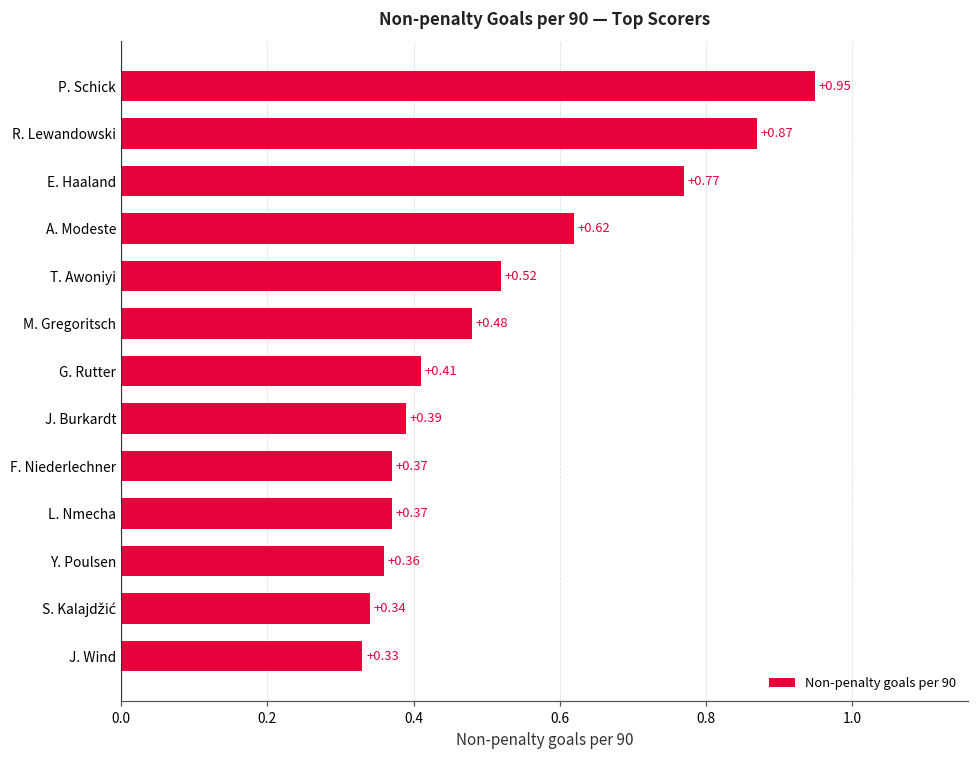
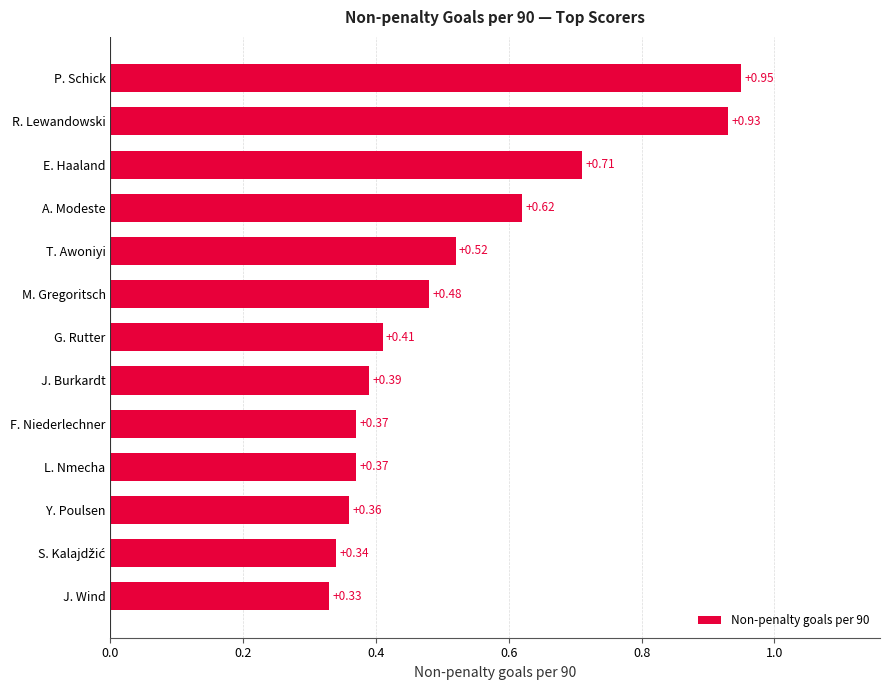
  {
    "P. Schick": "+0.95",
-   "R. Lewandowski": "+0.87",
-   "E. Haaland": "+0.77",
+   "R. Lewandowski": "+0.93",
+   "E. Haaland": "+0.71",
    "A. Modeste": "+0.62",
    "T. Awoniyi": "+0.52",
    "M. Gregoritsch": "+0.48",
    "G. Rutter": "+0.41",
    "J. Burkardt": "+0.39",
    "F. Niederlechner": "+0.37",
    "L. Nmecha": "+0.37",
    "Y. Poulsen": "+0.36",
    "S. Kalajdžić": "+0.34",
    "J. Wind": "+0.33"
  }
